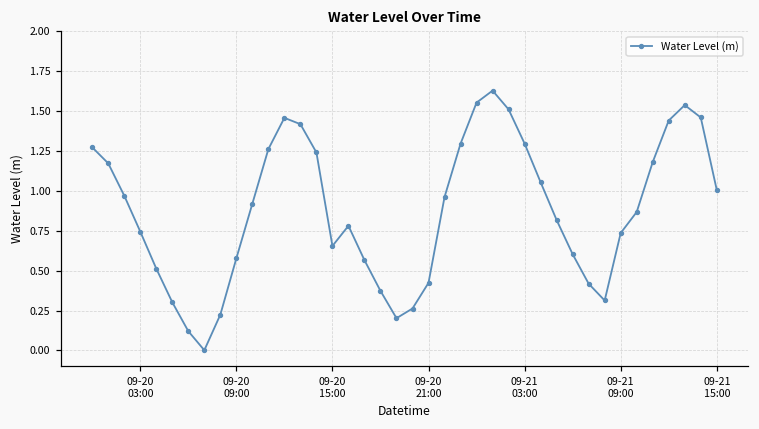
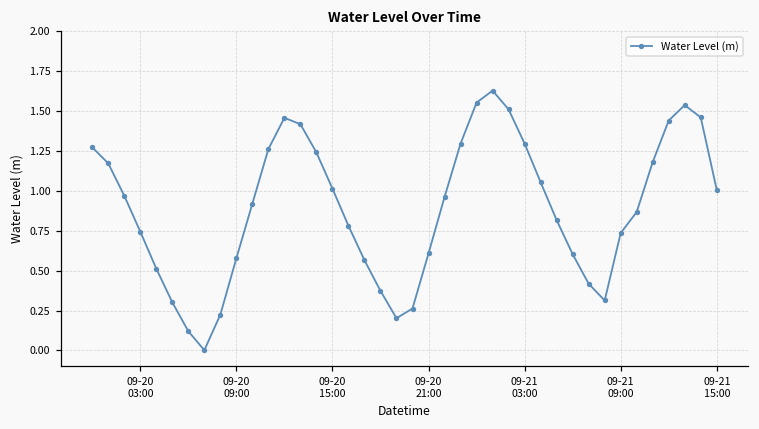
  {
    "09-20 03:00": 0.74,
    "09-20 09:00": 0.58,
-   "09-20 15:00": 0.65,
-   "09-20 21:00": 0.42,
+   "09-20 15:00": 1.01,
+   "09-20 21:00": 0.61,
    "09-21 03:00": 1.30,
    "09-21 09:00": 0.74,
    "09-21 15:00": 1.01
  }
